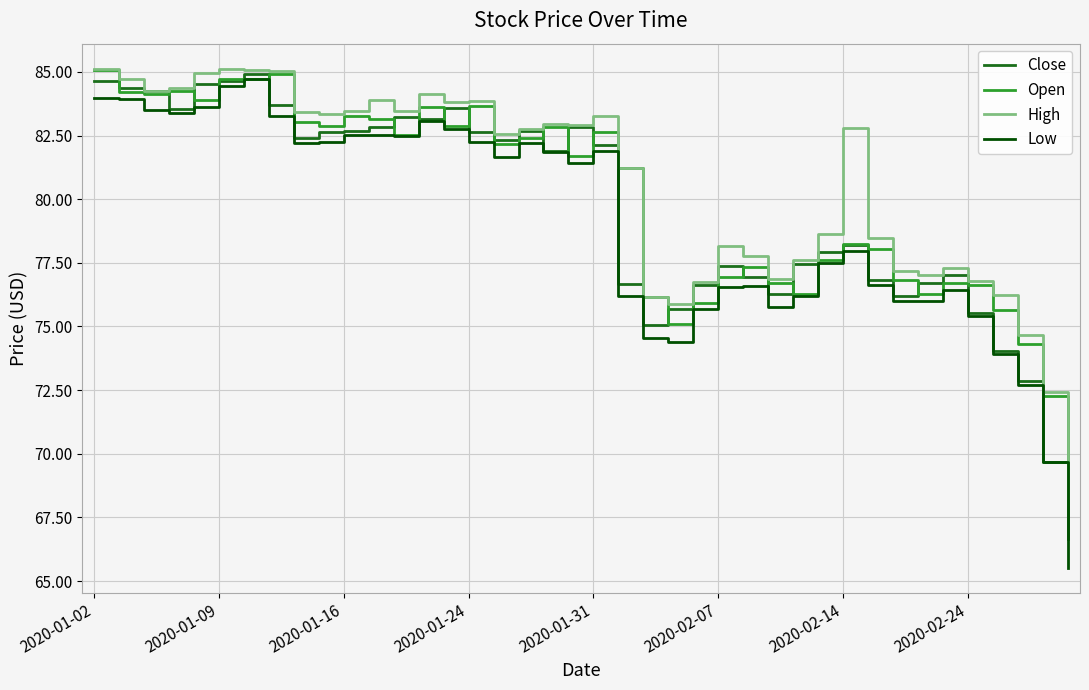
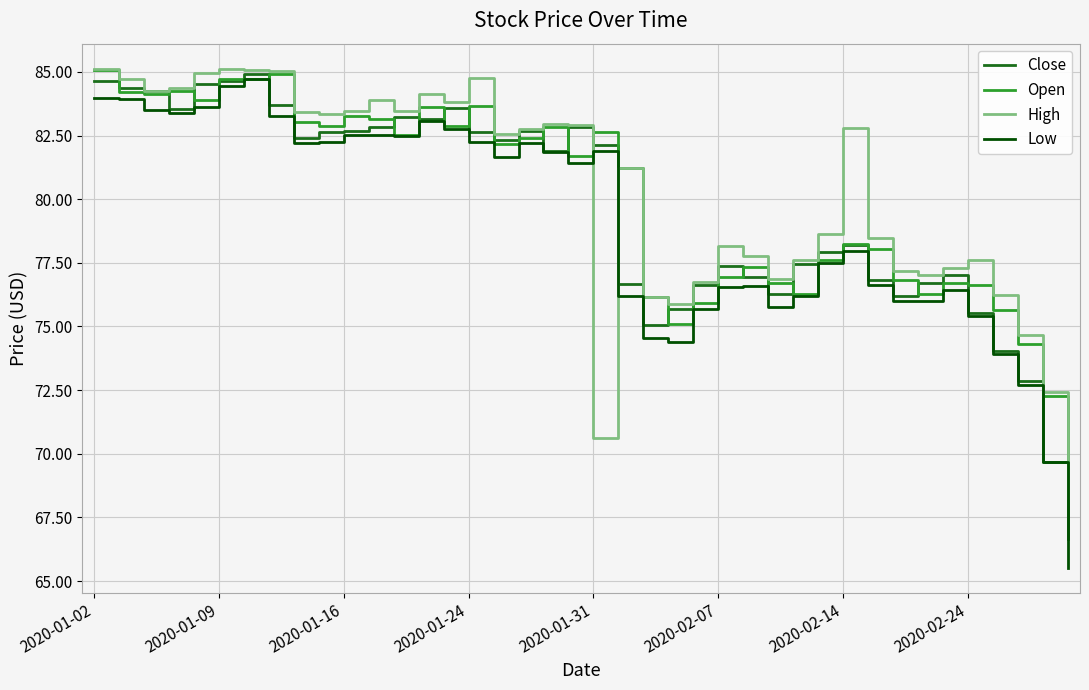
  {
    "High": {
      "2020-01-09": 85.1,
      "2020-01-16": 83.5,
-     "2020-01-24": 83.8,
-     "2020-01-31": 83.3,
+     "2020-01-24": 84.8,
+     "2020-01-31": 70.6,
      "2020-02-07": 78.2,
      "2020-02-14": 82.8,
-     "2020-02-24": 76.8
+     "2020-02-24": 77.6
    }
  }
